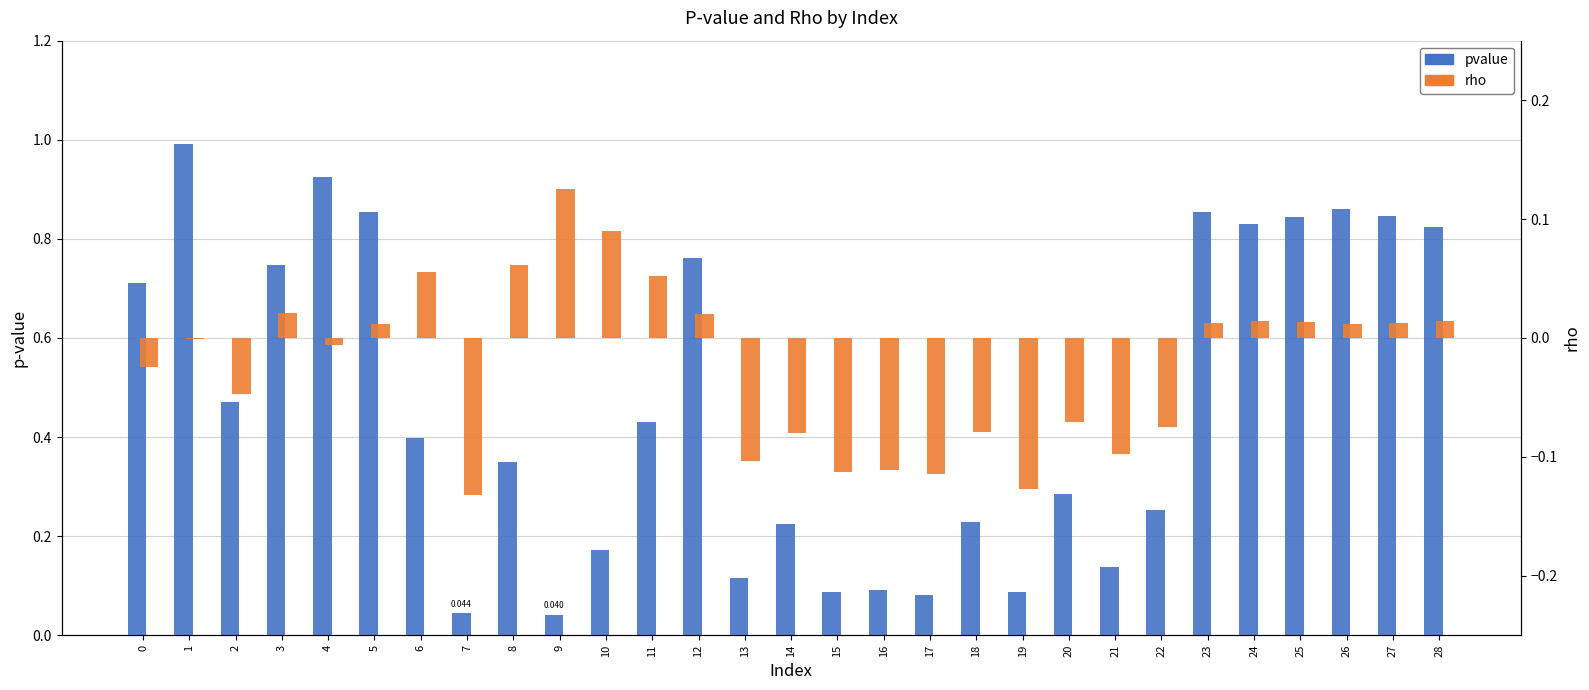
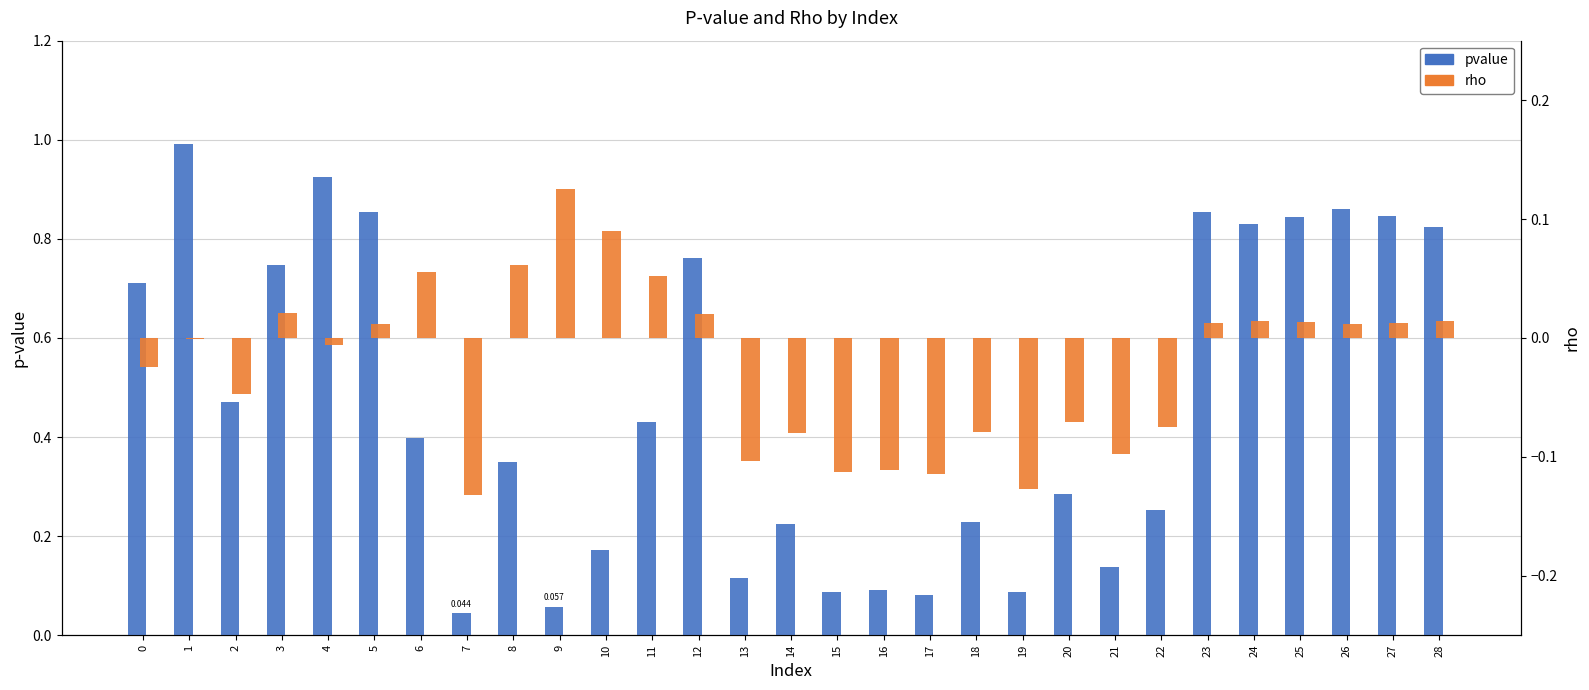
  {
    "pvalue": {
      "7": 0.044,
-     "9": 0.040
+     "9": 0.057
    }
  }
